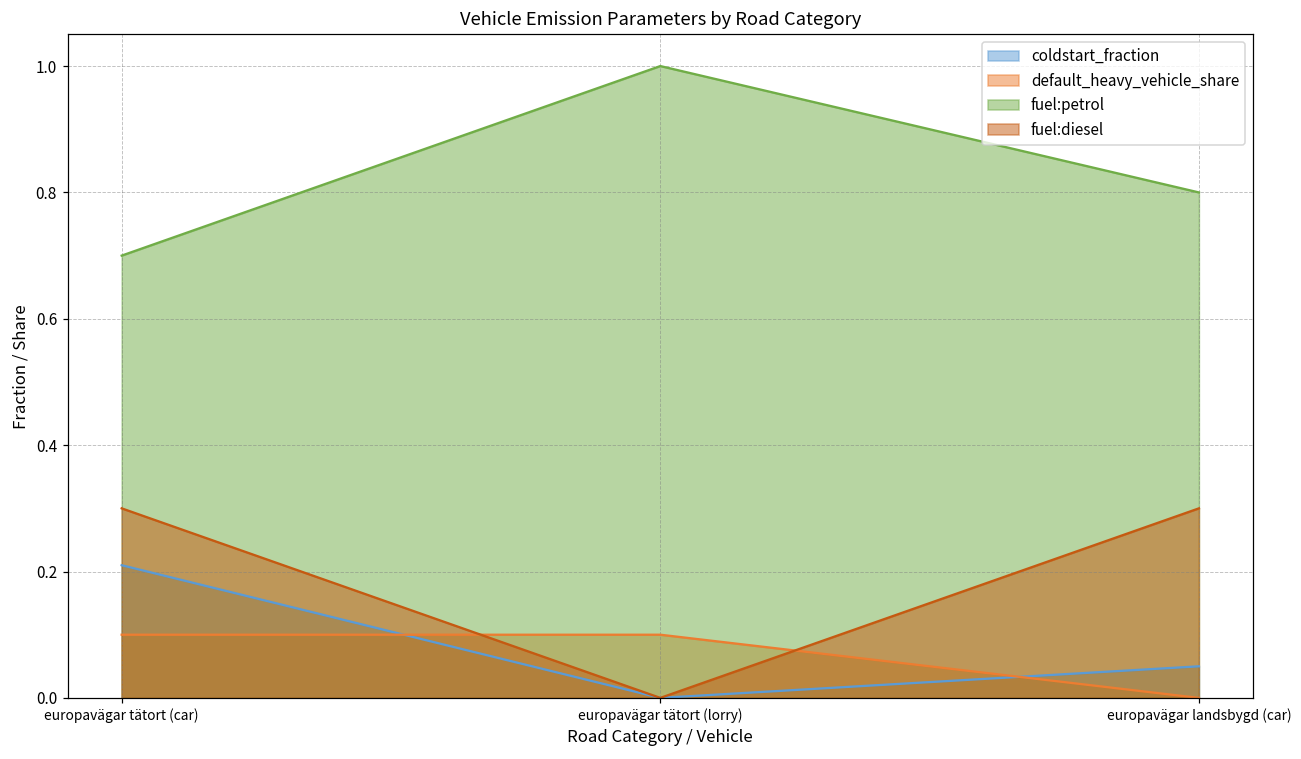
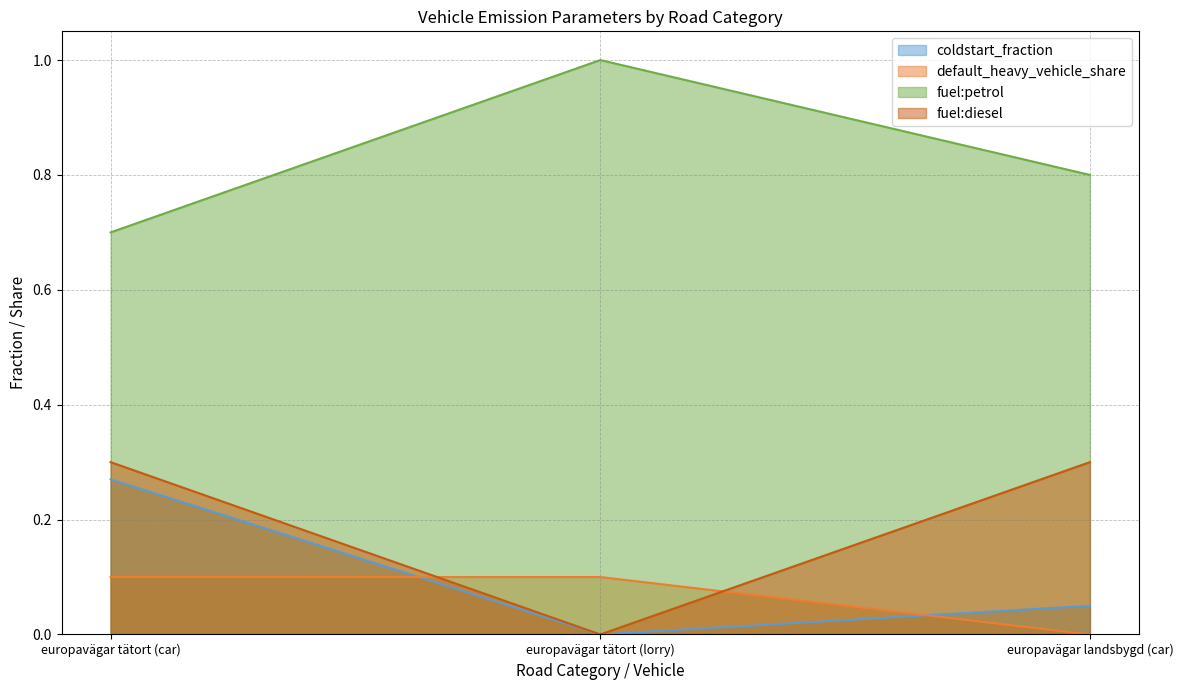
  {
    "coldstart_fraction": {
-     "europavägar tätort (car)": 0.21,
+     "europavägar tätort (car)": 0.27,
      "europavägar landsbygd (car)": 0.05
    },
    "fuel:petrol": {
      "europavägar tätort (car)": 0.70,
      "europavägar tätort (lorry)": 1.00,
      "europavägar landsbygd (car)": 0.80
    }
  }
